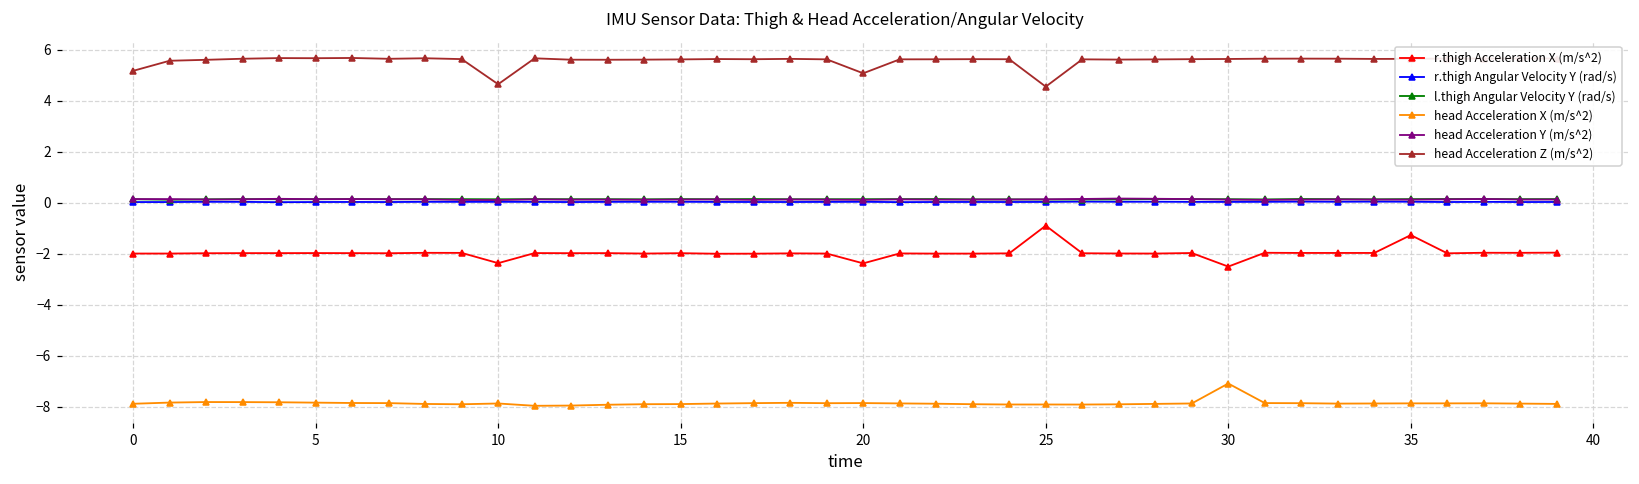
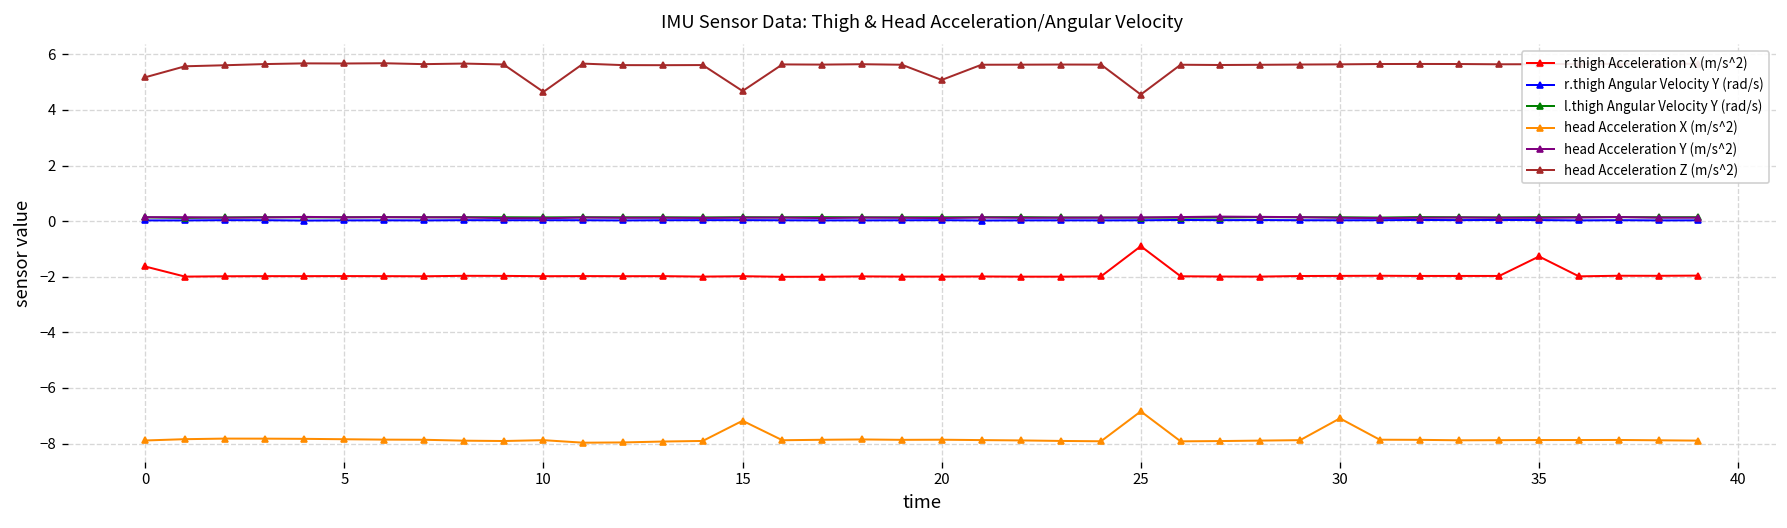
  {
    "r.thigh Acceleration X (m/s^2)": {
-     "0": -2.0,
+     "0": -1.6,
      "5": -2.0,
-     "10": -2.4,
+     "10": -2.0,
      "15": -2.0,
-     "20": -2.4,
+     "20": -2.0,
      "25": -0.9,
-     "30": -2.5,
+     "30": -2.0,
      "35": -1.3
    },
    "r.thigh Angular Velocity Y (rad/s)": {
      "0": 0.0,
      "5": 0.0
    },
    "head Acceleration X (m/s^2)": {
      "0": -7.9,
      "5": -7.8,
      "10": -7.9,
-     "15": -7.9,
+     "15": -7.2,
      "20": -7.9,
-     "25": -7.9,
+     "25": -6.8,
      "30": -7.1,
      "35": -7.9
    },
    "head Acceleration Z (m/s^2)": {
      "0": 5.2,
      "5": 5.7,
      "10": 4.7,
-     "15": 5.6,
+     "15": 4.7,
      "20": 5.1,
      "25": 4.6,
      "30": 5.6
    }
  }
